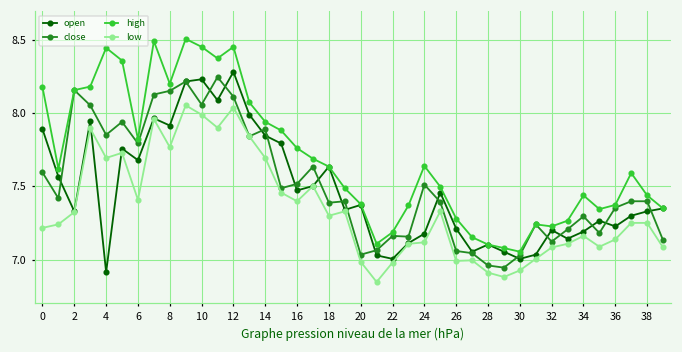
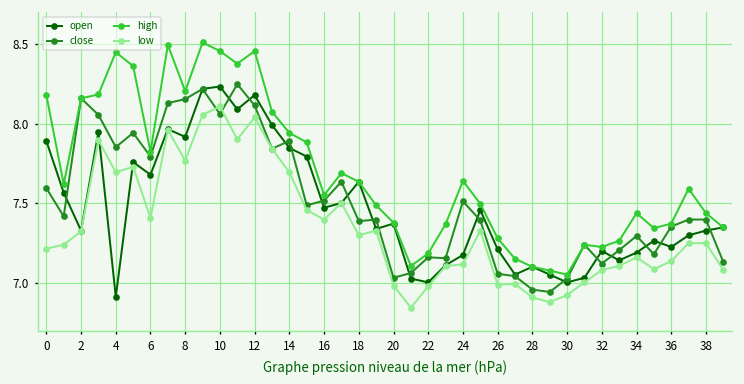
  {
    "open": {
      "0": 7.89,
      "4": 6.91,
      "6": 7.68,
      "8": 7.92,
      "10": 8.23,
-     "12": 8.28,
+     "12": 8.18,
      "14": 7.85,
      "16": 7.47,
      "22": 7.01,
      "24": 7.18,
      "26": 7.21,
      "30": 7.01,
      "32": 7.20,
      "34": 7.19,
      "36": 7.23,
      "38": 7.33
    },
    "close": {
      "0": 7.60,
      "4": 7.85,
      "6": 7.79,
      "8": 8.15,
      "10": 8.06,
      "12": 8.11,
      "14": 7.89,
      "16": 7.52,
      "18": 7.39,
      "20": 7.03,
      "22": 7.16,
      "24": 7.51,
      "26": 7.06,
      "28": 6.96,
      "30": 7.03,
      "32": 7.12,
      "34": 7.30,
      "38": 7.40
    },
    "high": {
      "0": 8.18,
      "4": 8.45,
      "6": 7.82,
      "8": 8.20,
      "10": 8.46,
      "12": 8.46,
      "14": 7.94,
-     "16": 7.76,
+     "16": 7.55,
      "22": 7.19,
      "24": 7.64,
      "26": 7.28,
      "30": 7.05,
      "32": 7.23,
      "34": 7.44,
      "38": 7.44
    },
    "low": {
      "0": 7.22,
      "4": 7.70,
      "6": 7.41,
      "8": 7.77,
-     "10": 7.99,
+     "10": 8.11,
      "12": 8.04,
      "14": 7.70,
      "16": 7.40,
      "18": 7.30,
      "20": 6.99,
      "22": 6.98,
      "24": 7.12,
      "26": 6.99,
      "28": 6.91,
      "30": 6.93,
      "32": 7.08,
      "34": 7.16,
      "36": 7.14,
      "38": 7.25
    }
  }
